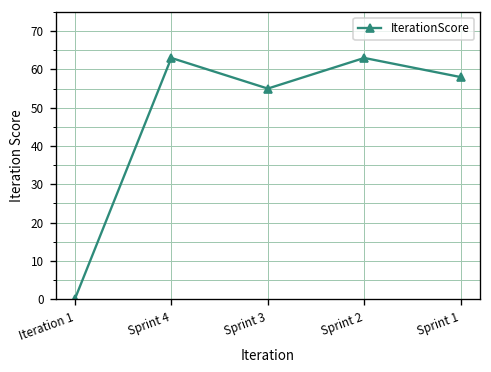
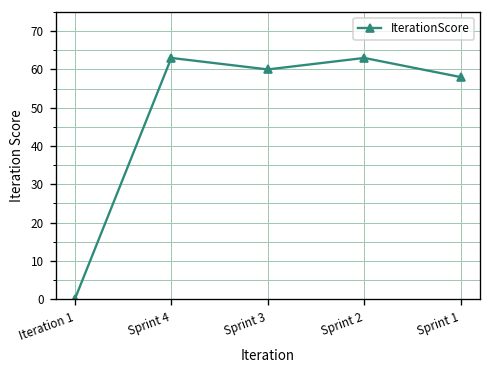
  {
    "Iteration 1": 0,
    "Sprint 4": 63,
-   "Sprint 3": 55,
+   "Sprint 3": 60,
    "Sprint 2": 63,
    "Sprint 1": 58
  }
